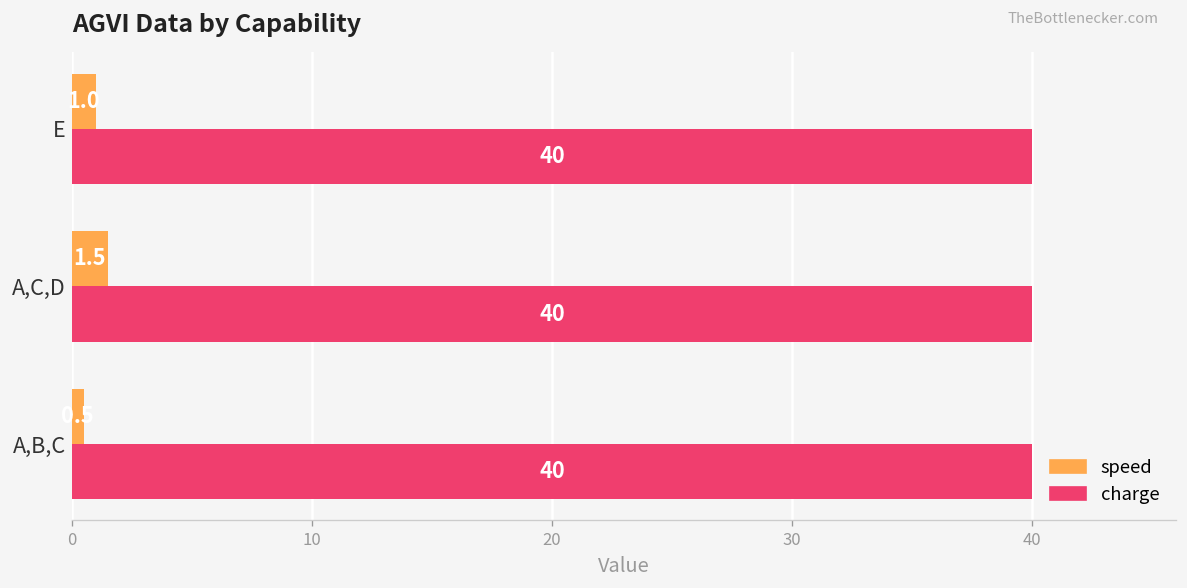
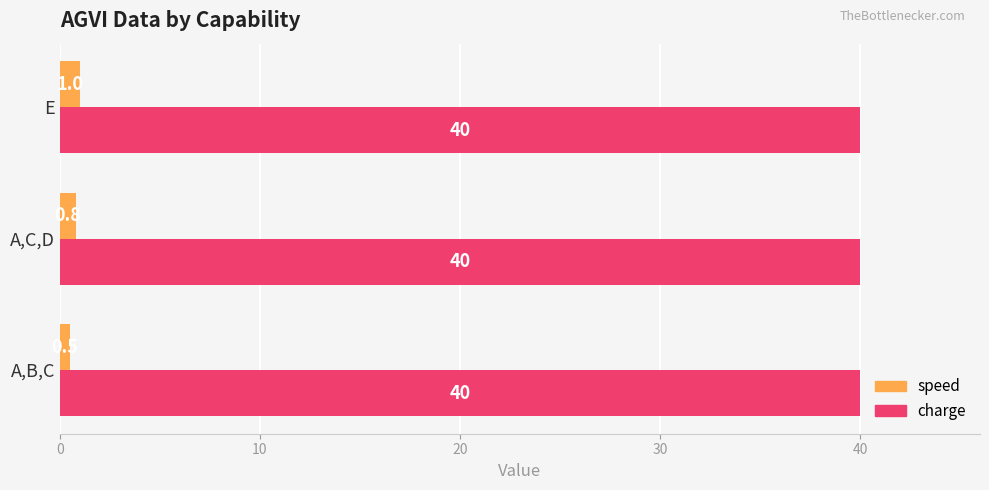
  {
    "speed": {
-     "A,C,D": 1.5,
+     "A,C,D": 0.8,
      "A,B,C": 0.5
    },
    "charge": {
      "E": 40,
      "A,C,D": 40,
      "A,B,C": 40
    }
  }
